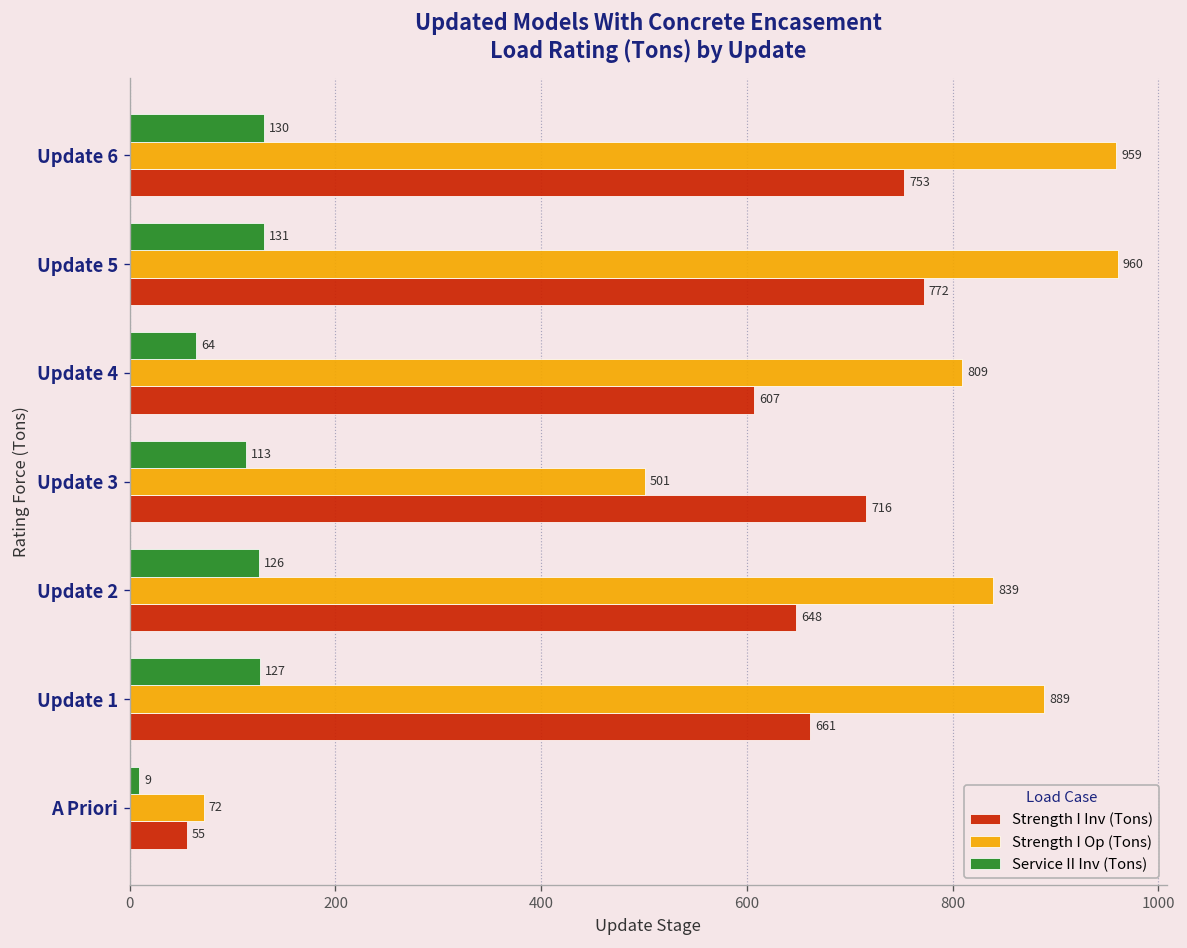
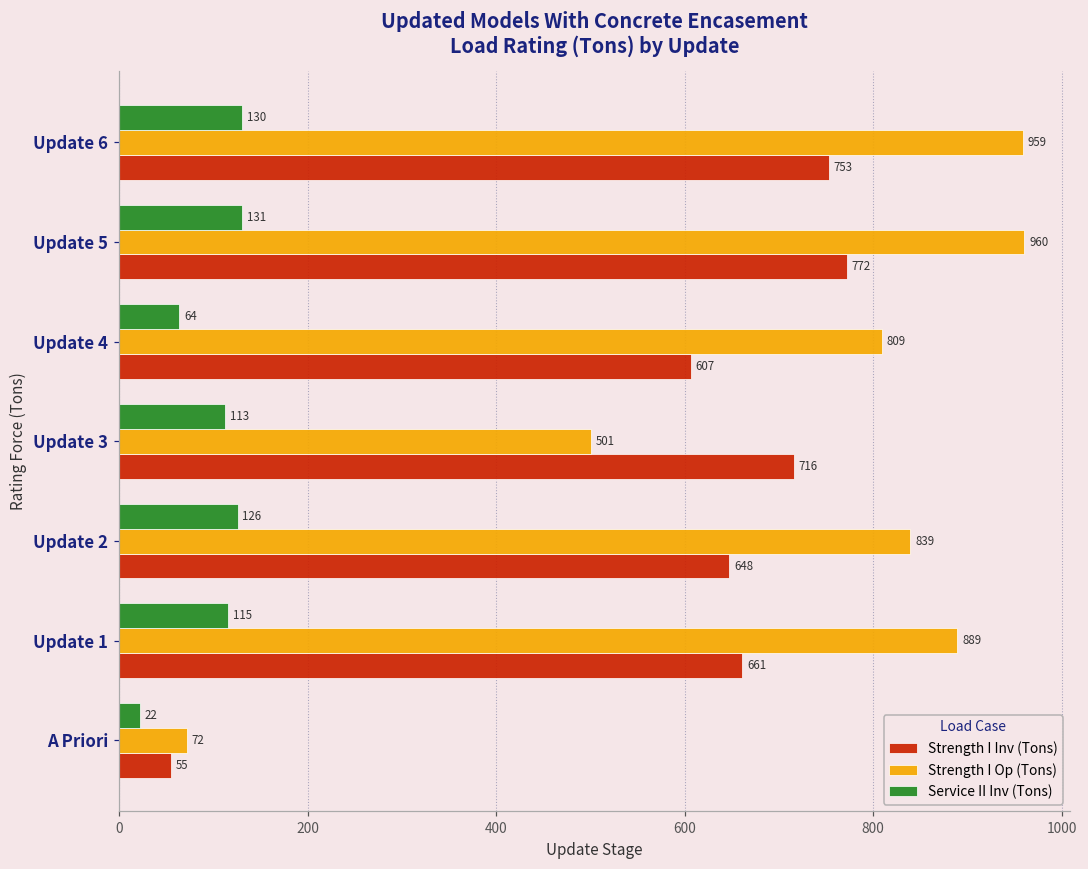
  {
    "Strength I Inv (Tons)": {
      "Update 6": 753,
      "Update 5": 772,
      "Update 4": 607,
      "Update 3": 716,
      "Update 2": 648,
      "Update 1": 661,
      "A Priori": 55
    },
    "Strength I Op (Tons)": {
      "Update 6": 959,
      "Update 5": 960,
      "Update 4": 809,
      "Update 3": 501,
      "Update 2": 839,
      "Update 1": 889,
      "A Priori": 72
    },
    "Service II Inv (Tons)": {
      "Update 6": 130,
      "Update 5": 131,
      "Update 4": 64,
      "Update 3": 113,
      "Update 2": 126,
-     "Update 1": 127,
-     "A Priori": 9
+     "Update 1": 115,
+     "A Priori": 22
    }
  }
